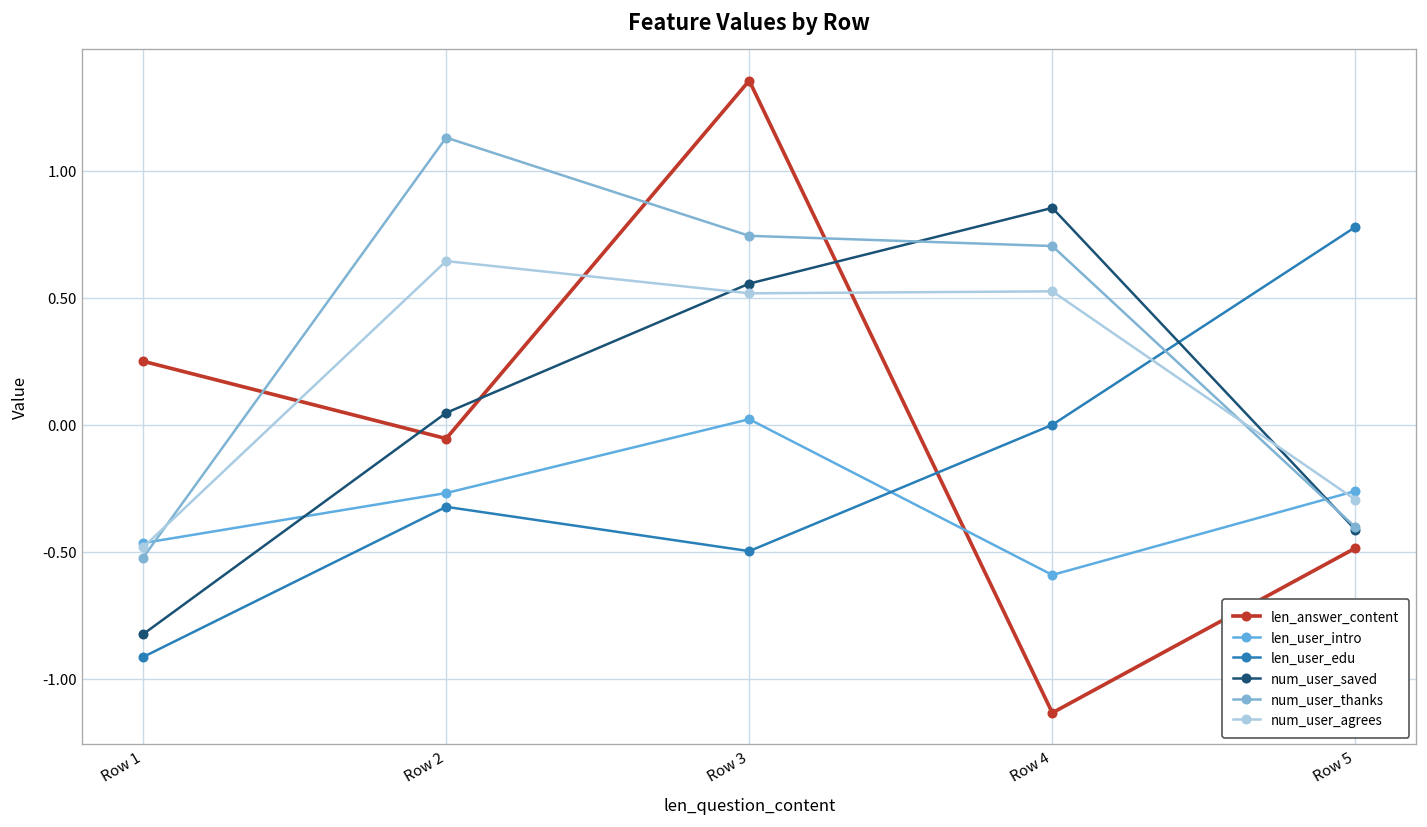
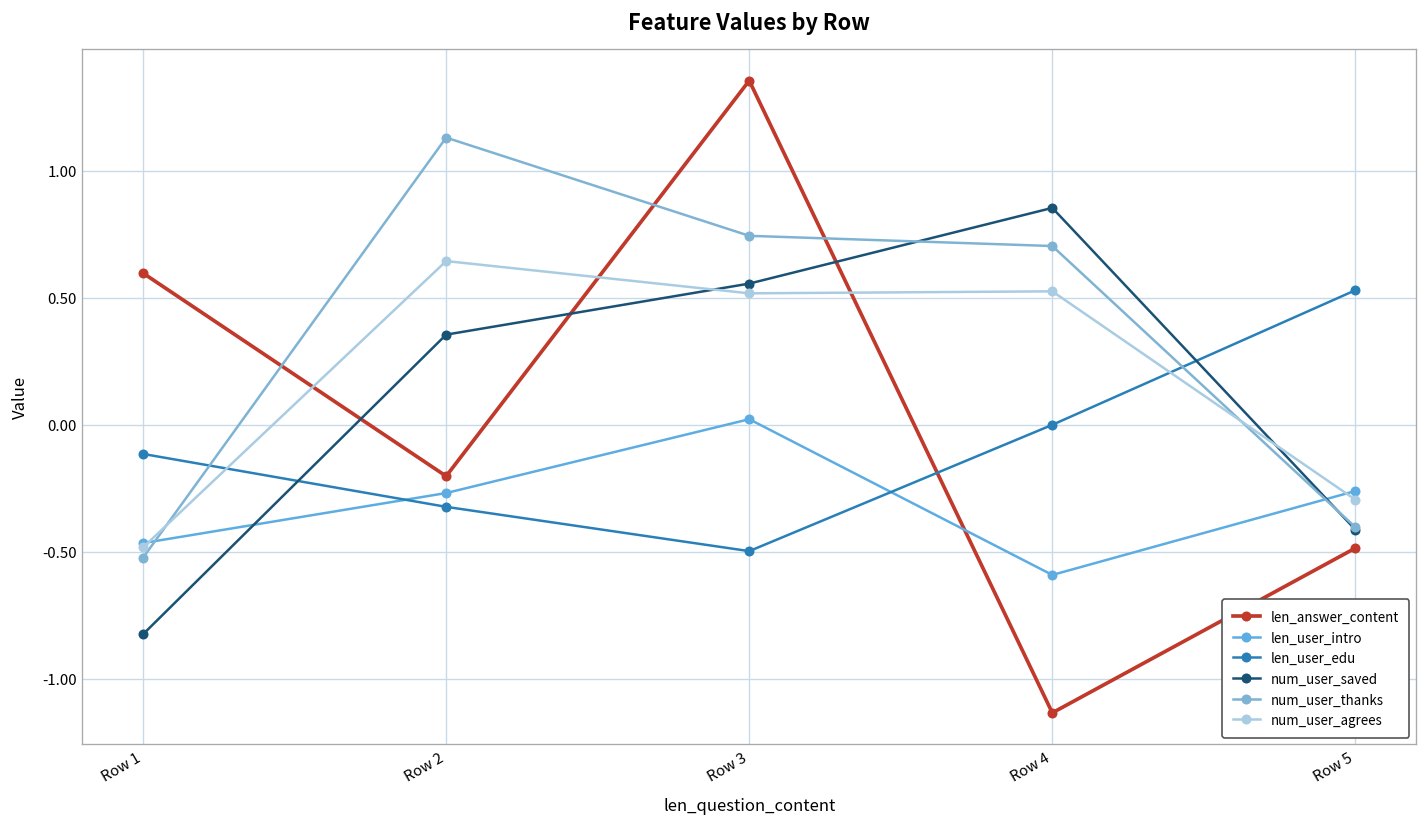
  {
    "len_answer_content": {
-     "Row 1": 0.25,
-     "Row 2": -0.05,
+     "Row 1": 0.60,
+     "Row 2": -0.20,
      "Row 3": 1.36,
      "Row 4": -1.13,
      "Row 5": -0.49
    },
    "len_user_edu": {
-     "Row 1": -0.91,
+     "Row 1": -0.11,
      "Row 2": -0.32,
      "Row 3": -0.50,
      "Row 4": 0.00,
-     "Row 5": 0.78
+     "Row 5": 0.53
    },
    "num_user_saved": {
      "Row 1": -0.82,
-     "Row 2": 0.05,
+     "Row 2": 0.36,
      "Row 3": 0.56,
      "Row 4": 0.85
    }
  }
